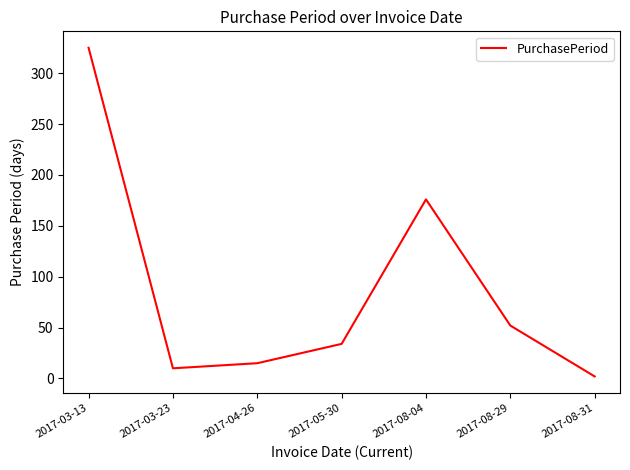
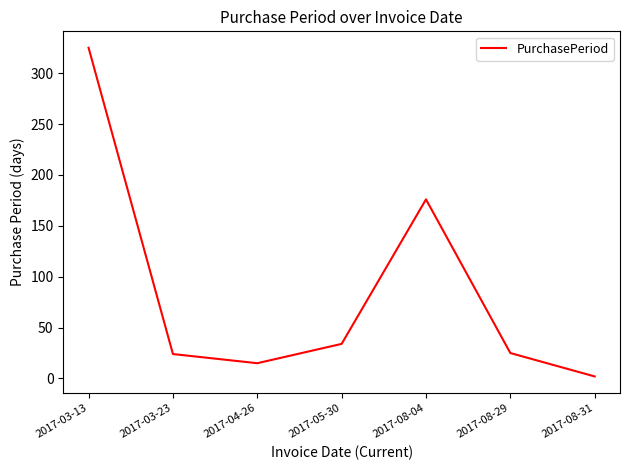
  {
    "2017-03-13": 325,
-   "2017-03-23": 10,
+   "2017-03-23": 24,
    "2017-04-26": 15,
    "2017-05-30": 34,
    "2017-08-04": 176,
-   "2017-08-29": 52,
+   "2017-08-29": 25,
    "2017-08-31": 2
  }
